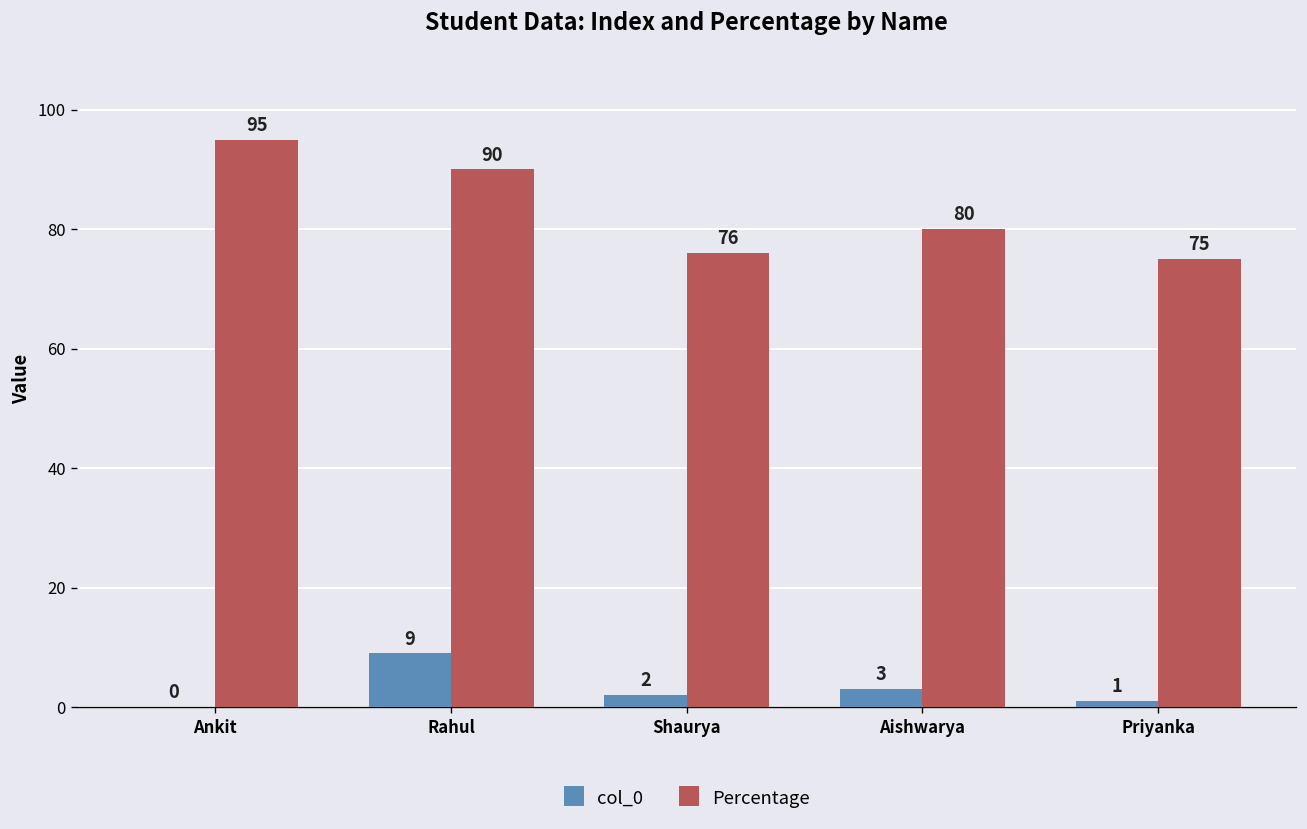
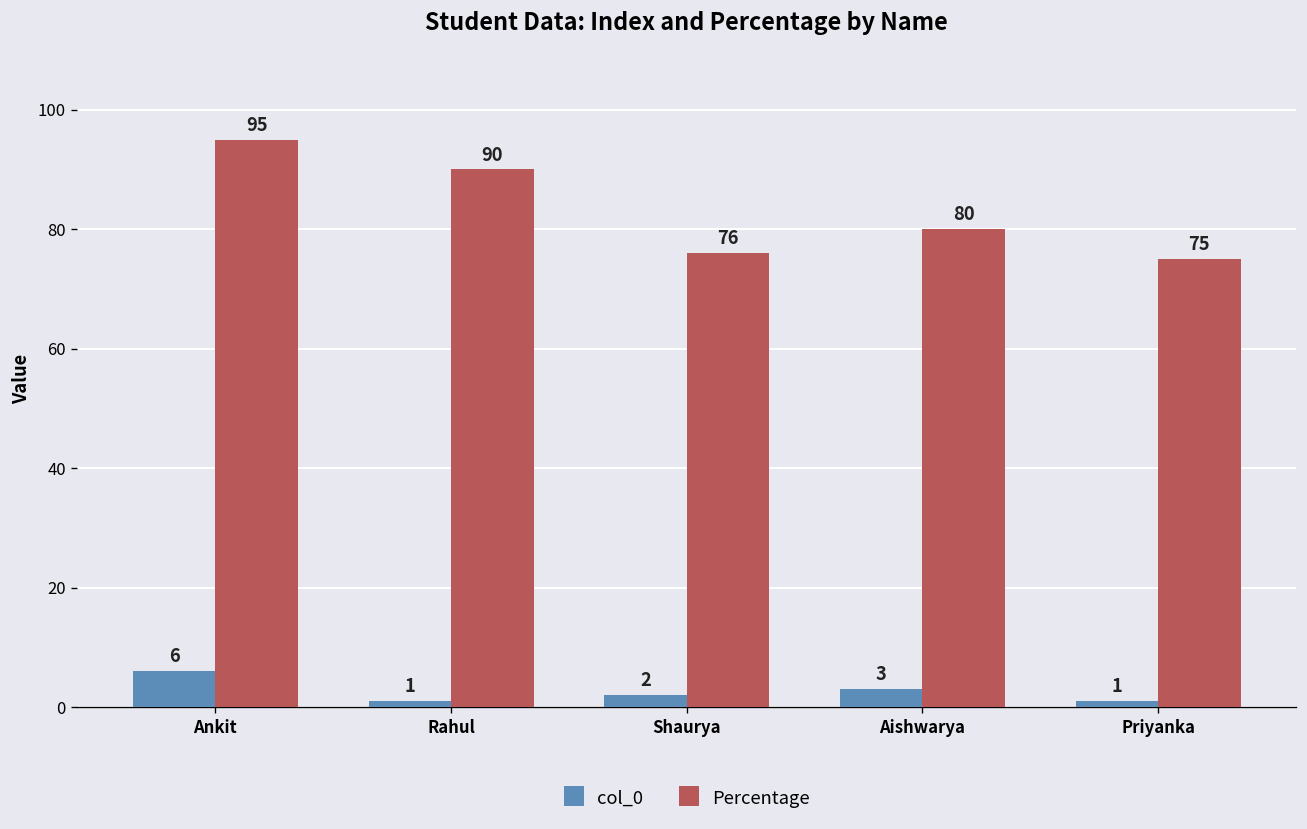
  {
    "col_0": {
-     "Ankit": 0,
-     "Rahul": 9,
+     "Ankit": 6,
+     "Rahul": 1,
      "Shaurya": 2,
      "Aishwarya": 3,
      "Priyanka": 1
    },
    "Percentage": {
      "Ankit": 95,
      "Rahul": 90,
      "Shaurya": 76,
      "Aishwarya": 80,
      "Priyanka": 75
    }
  }
